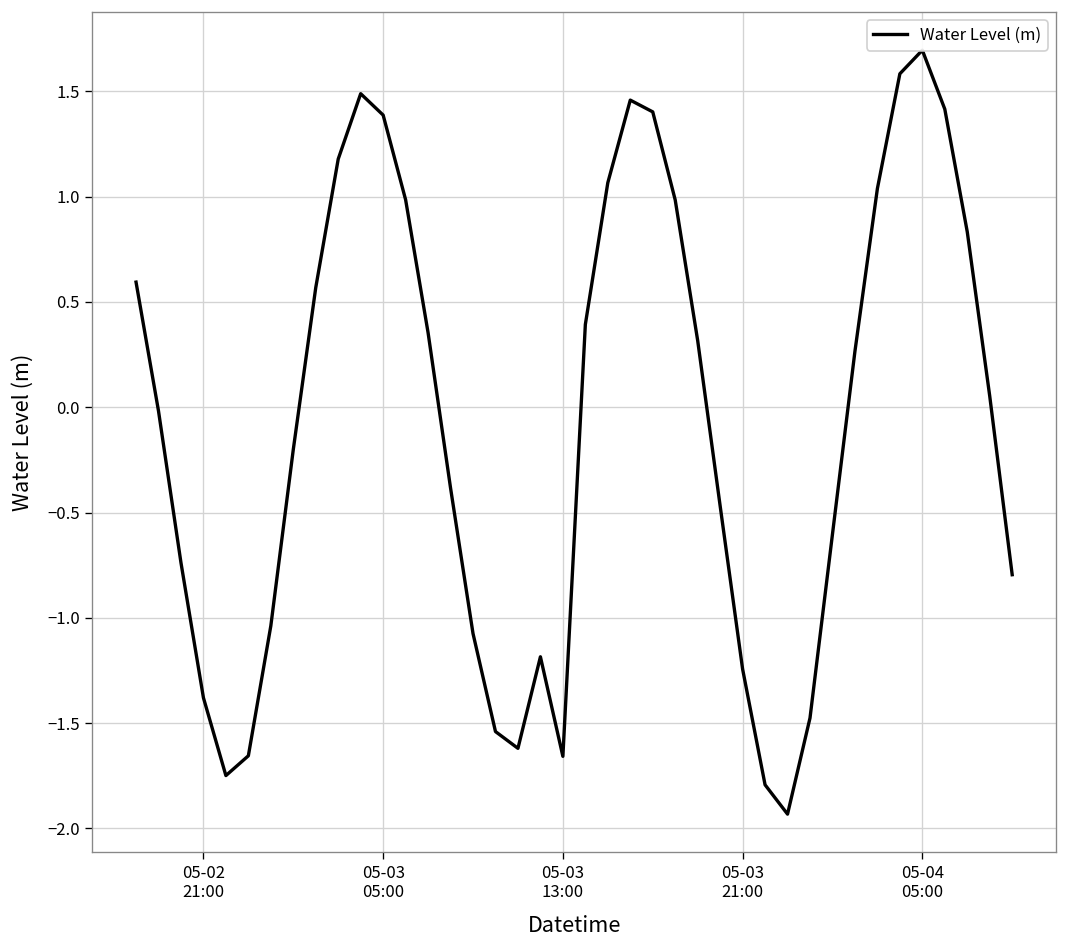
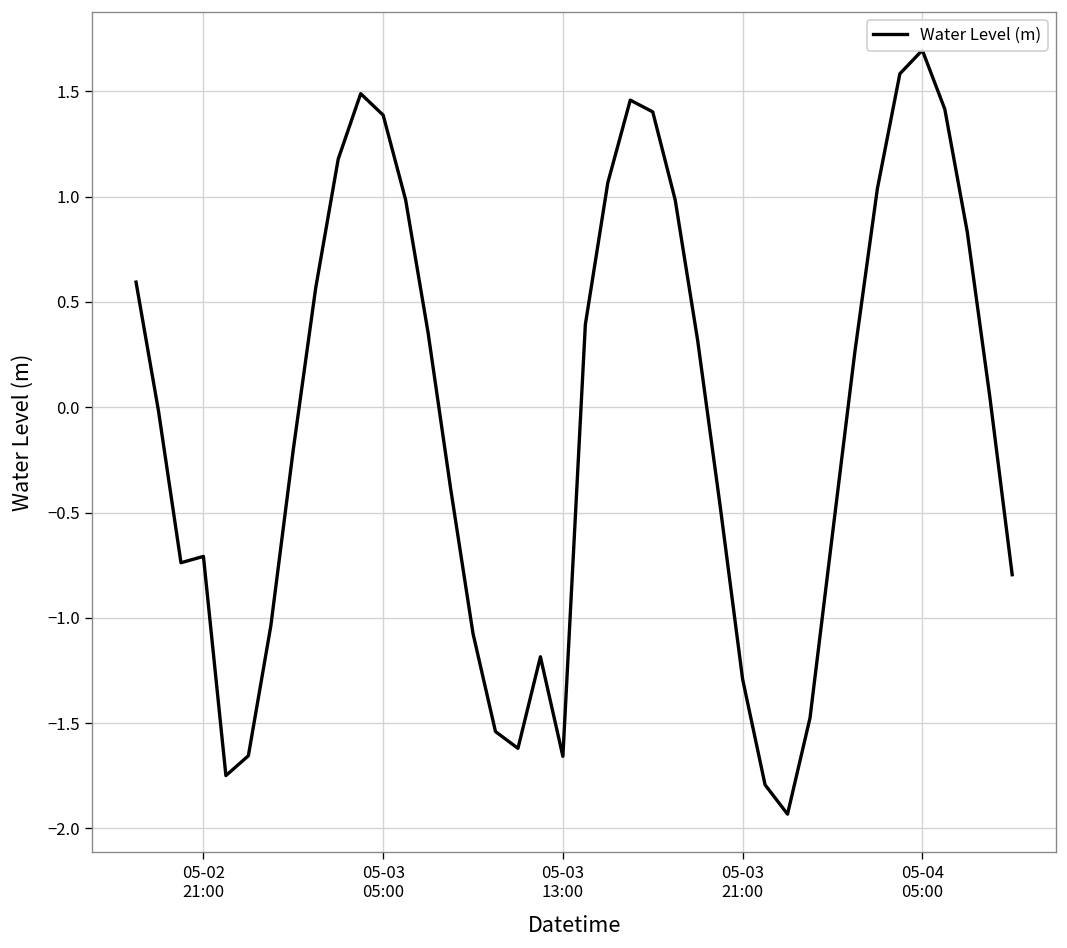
  {
-   "05-02 21:00": -1.38,
+   "05-02 21:00": -0.71,
    "05-03 05:00": 1.39,
    "05-03 13:00": -1.66,
-   "05-03 21:00": -1.24
+   "05-03 21:00": -1.29
  }
